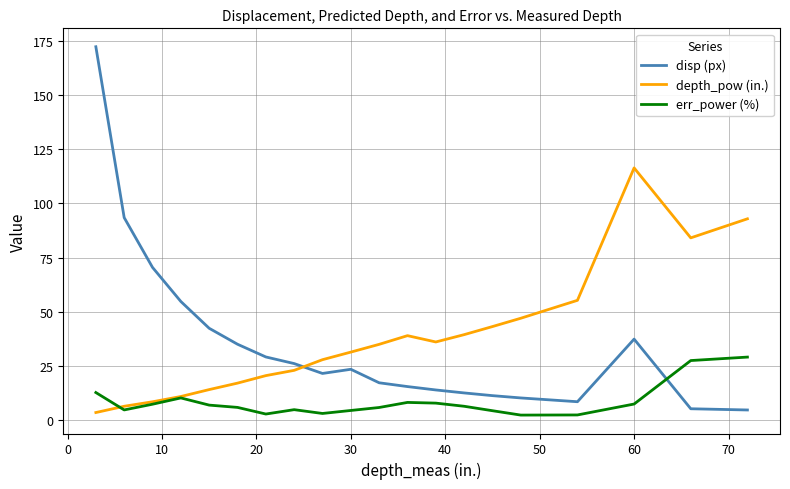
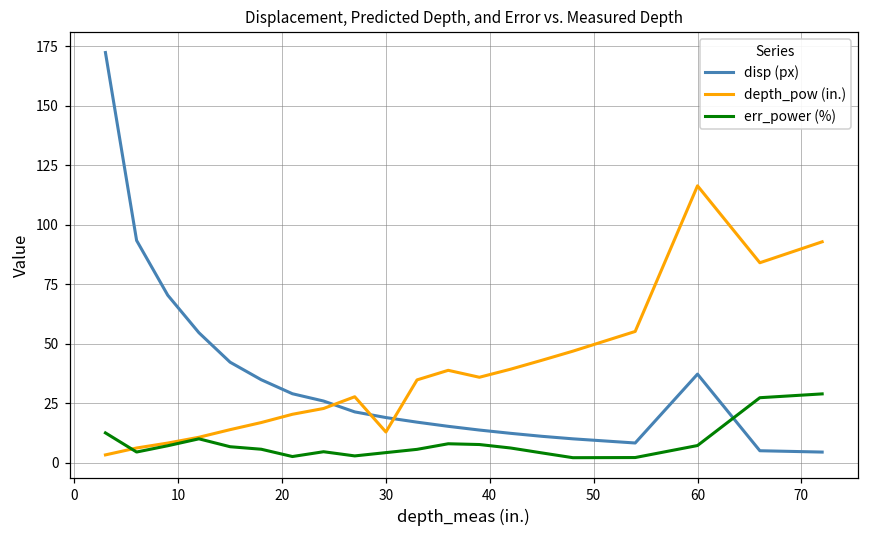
  {
    "disp (px)": {
-     "30": 23,
+     "30": 19,
      "60": 37
    },
    "depth_pow (in.)": {
-     "30": 31,
+     "30": 13,
      "60": 116
    },
    "err_power (%)": {
      "30": 4,
      "60": 7
    }
  }
